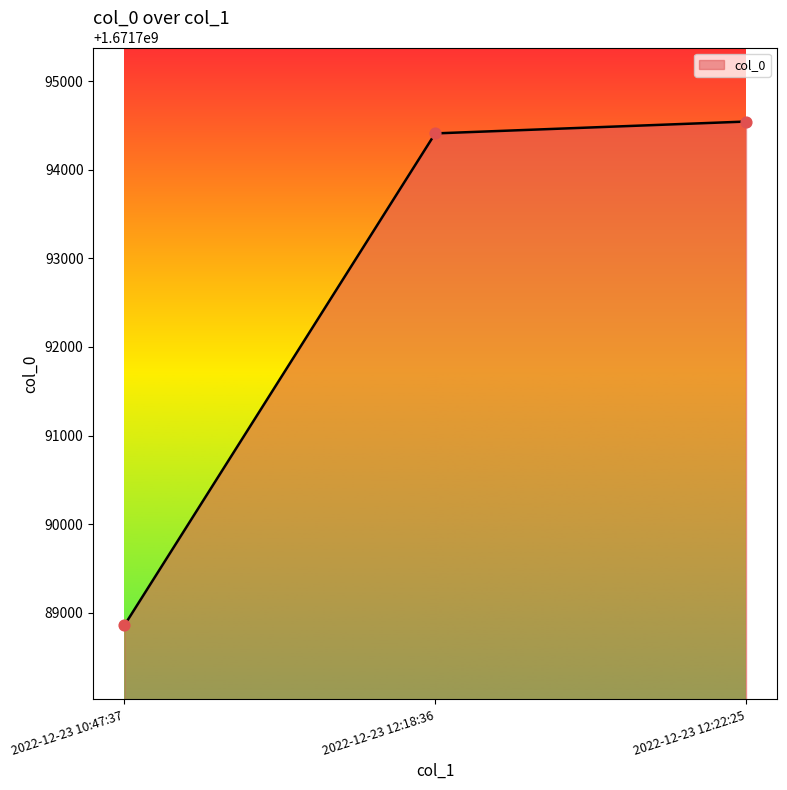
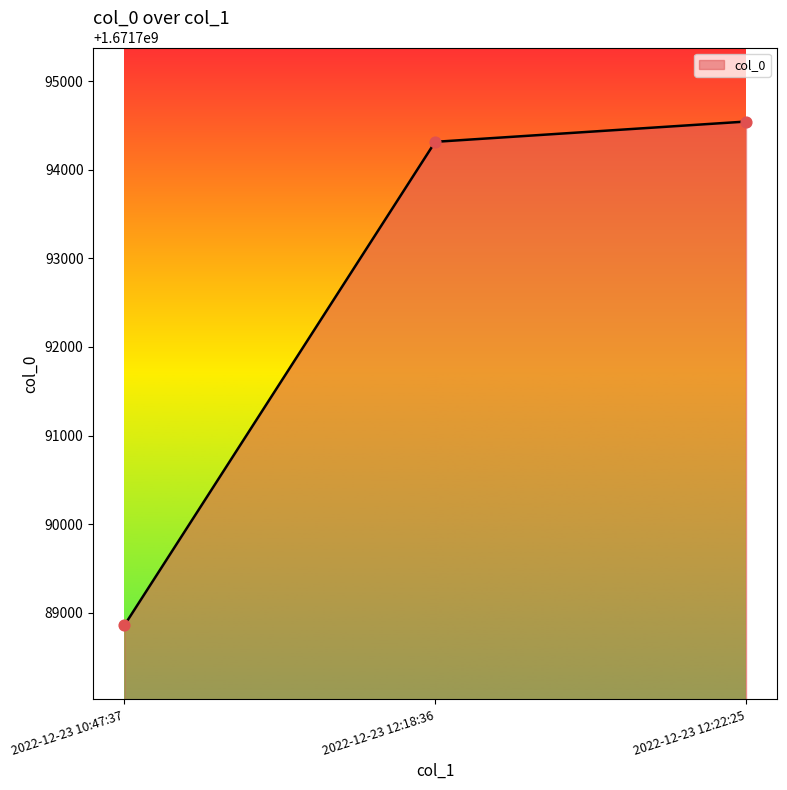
  {
    "2022-12-23 10:47:37": 1671788900,
-   "2022-12-23 12:18:36": 1671794400,
+   "2022-12-23 12:18:36": 1671794300,
    "2022-12-23 12:22:25": 1671794500
  }
